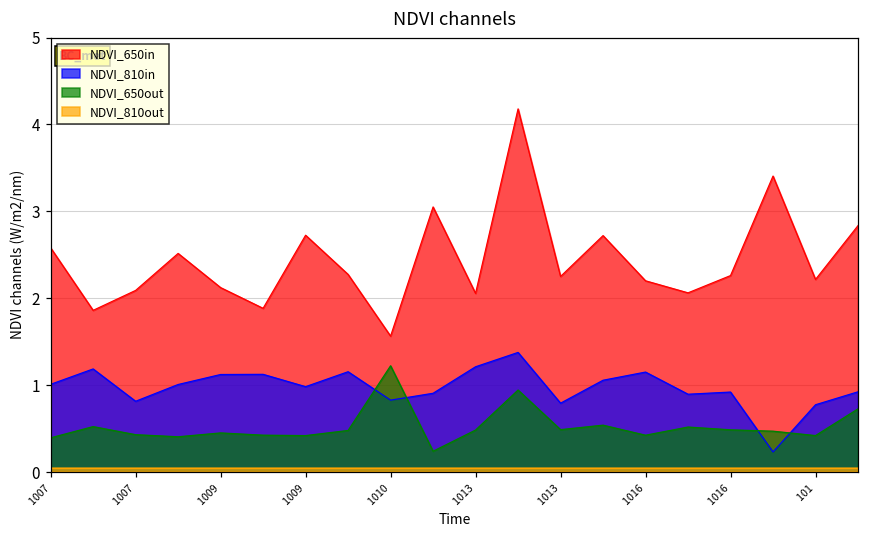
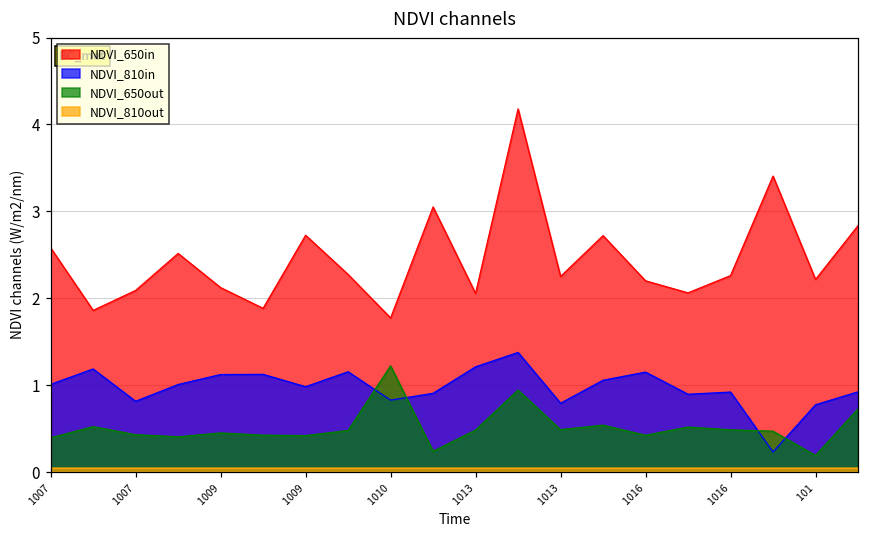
  {
    "NDVI_650in": {
-     "1010": 1.6,
+     "1010": 1.8,
      "101": 2.2
    },
    "NDVI_810in": {
      "1010": 0.8,
      "101": 0.8
    },
    "NDVI_650out": {
      "1010": 1.2,
-     "101": 0.4
+     "101": 0.2
    },
    "NDVI_810out": {
      "1010": 0.1,
      "101": 0.1
    }
  }
